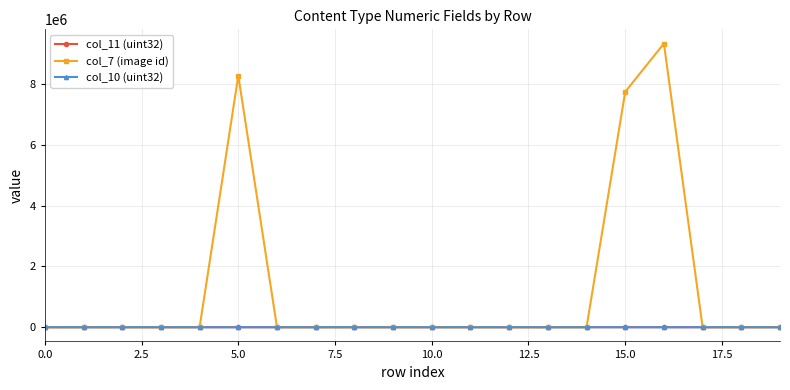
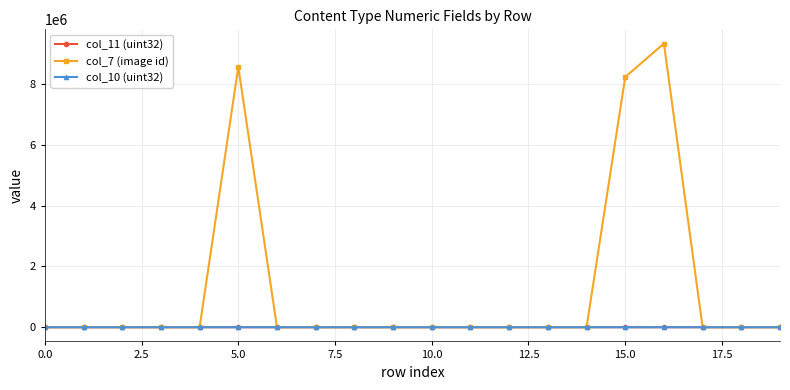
  {
    "col_10 (uint32)": {
      "5.0": 0,
      "15.0": 0
    },
    "col_7 (image id)": {
-     "5.0": 8300000,
-     "15.0": 7700000
+     "5.0": 8600000,
+     "15.0": 8200000
    }
  }
